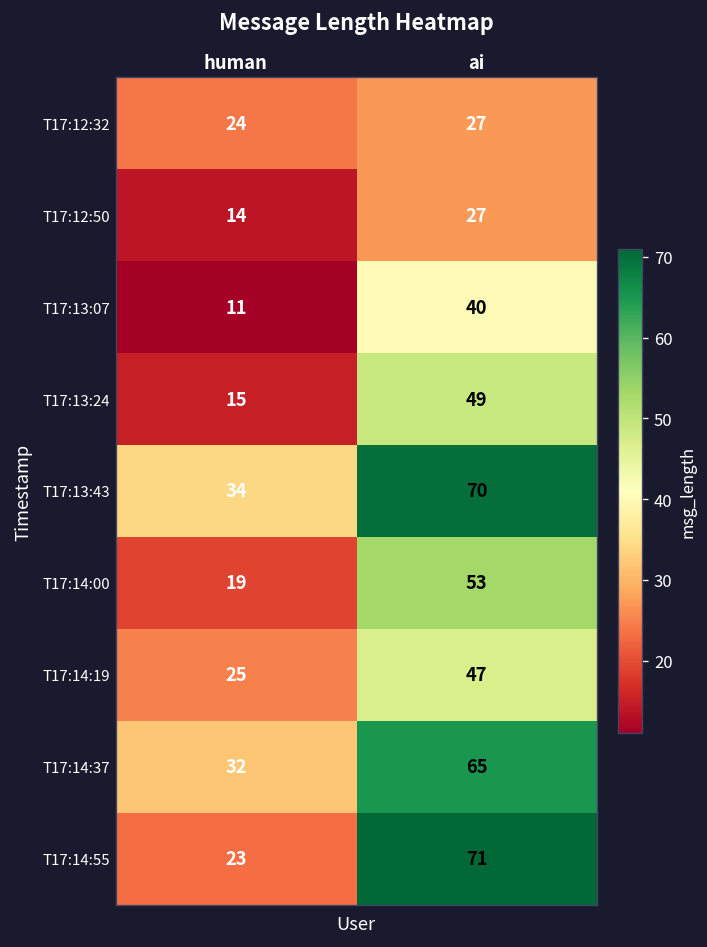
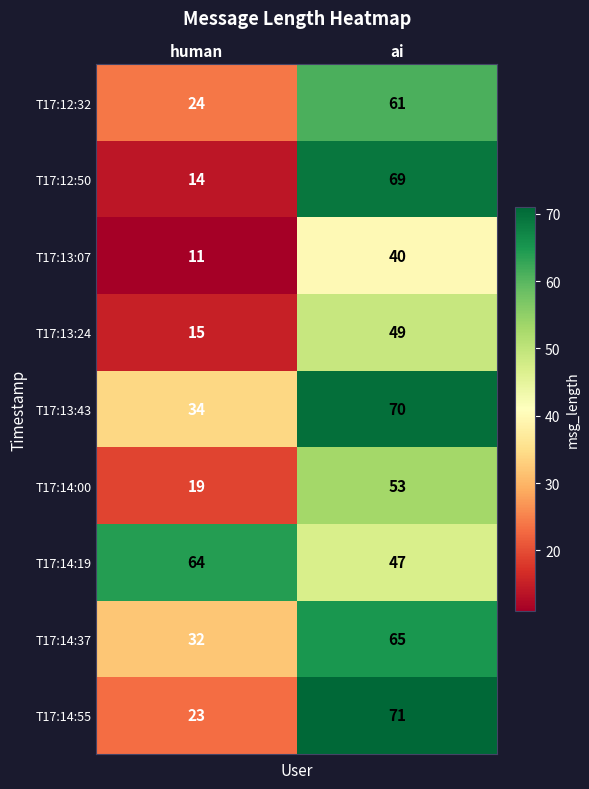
  {
    "T17:12:32": {
      "human": 24,
-     "ai": 27
+     "ai": 61
    },
    "T17:12:50": {
      "human": 14,
-     "ai": 27
+     "ai": 69
    },
    "T17:13:07": {
      "human": 11,
      "ai": 40
    },
    "T17:13:24": {
      "human": 15,
      "ai": 49
    },
    "T17:13:43": {
      "human": 34,
      "ai": 70
    },
    "T17:14:00": {
      "human": 19,
      "ai": 53
    },
    "T17:14:19": {
-     "human": 25,
+     "human": 64,
      "ai": 47
    },
    "T17:14:37": {
      "human": 32,
      "ai": 65
    },
    "T17:14:55": {
      "human": 23,
      "ai": 71
    }
  }
